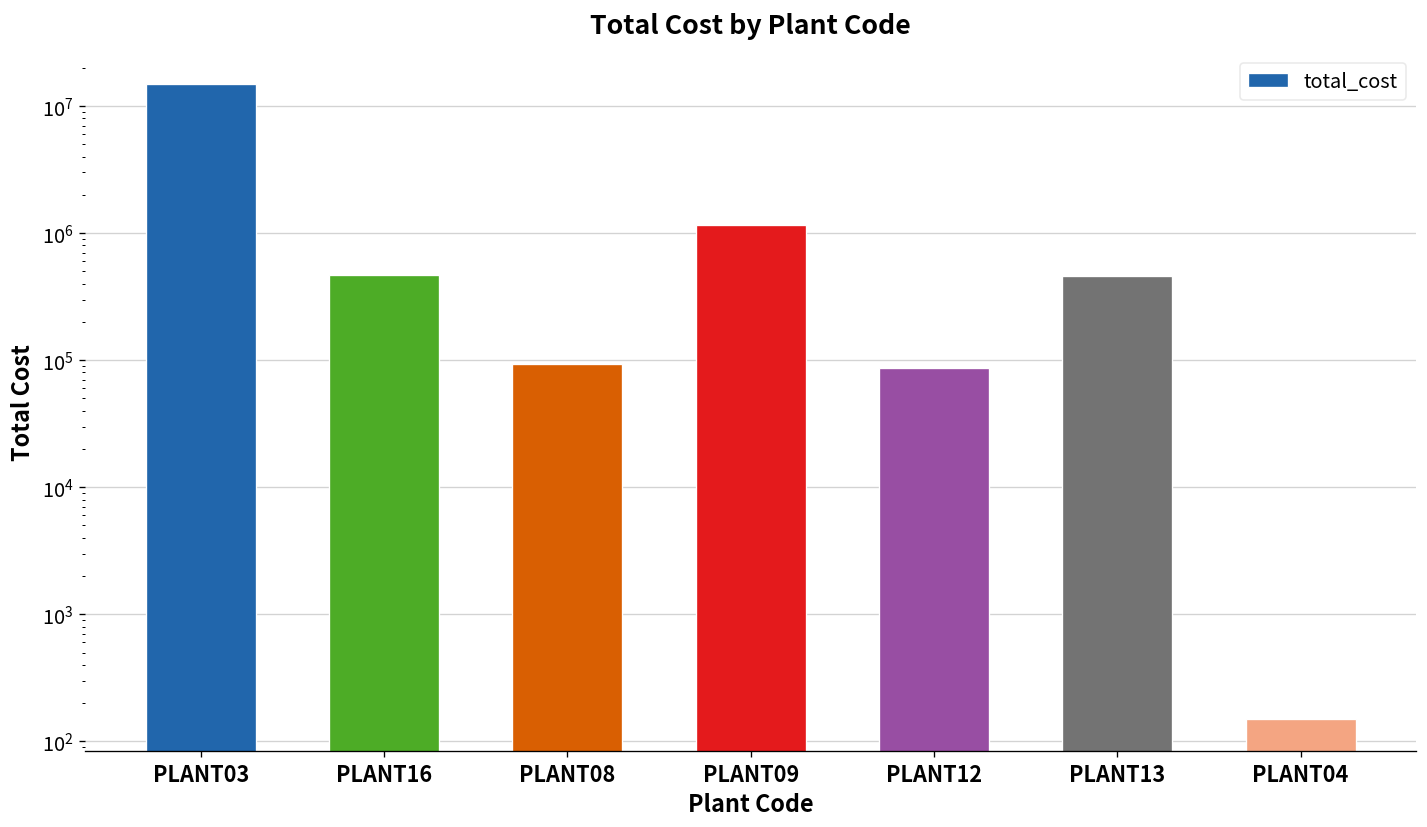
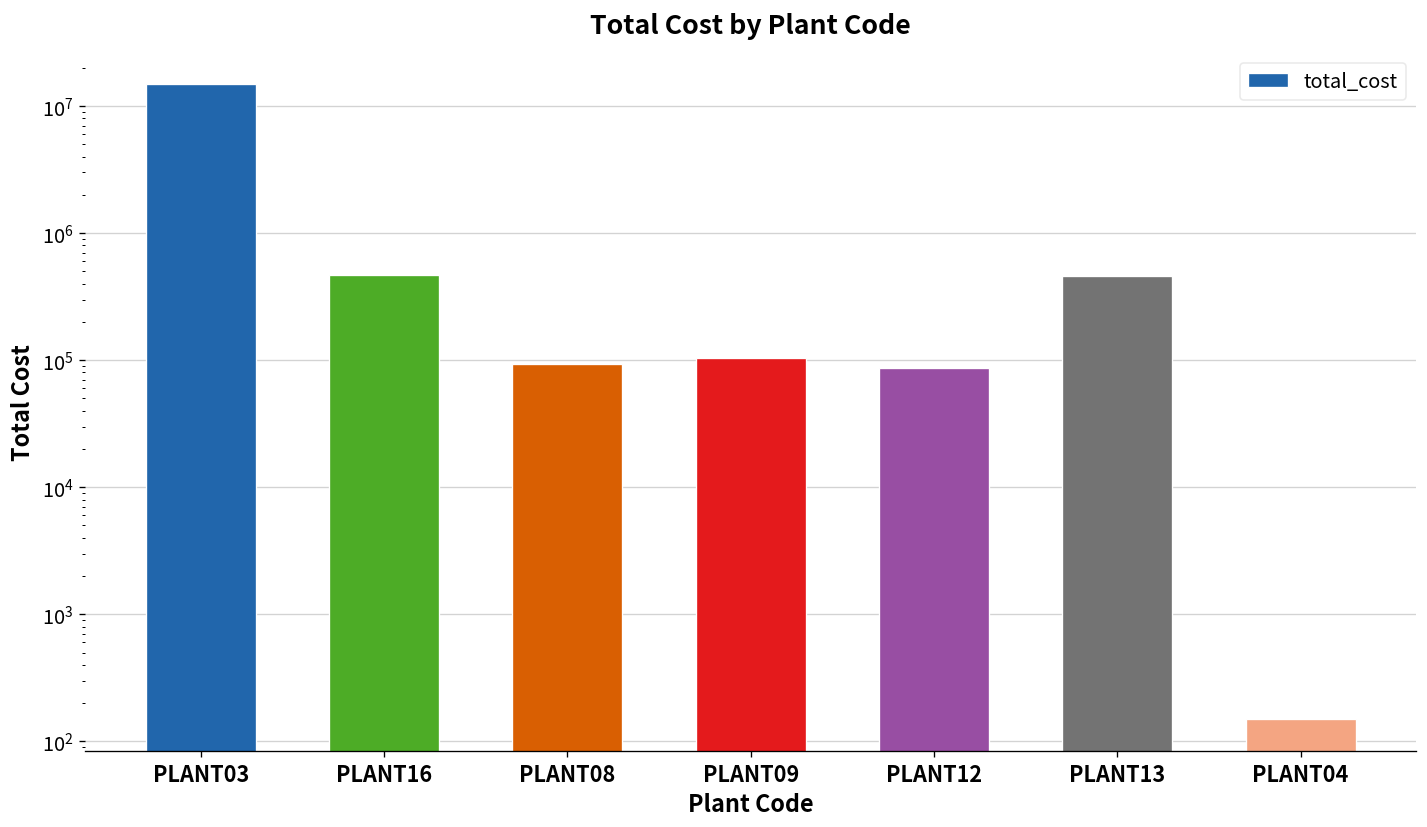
  {
    "PLANT03": 15000000,
    "PLANT16": 500000,
    "PLANT08": 90000,
-   "PLANT09": 1200000,
+   "PLANT09": 100000,
    "PLANT12": 90000,
    "PLANT13": 500000,
    "PLANT04": 150
  }
